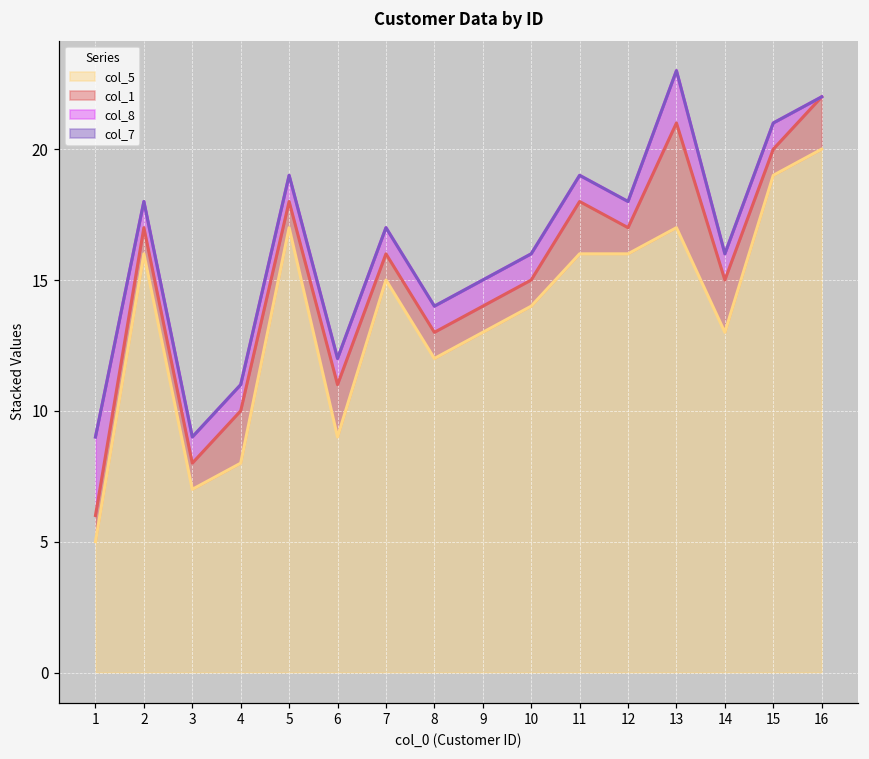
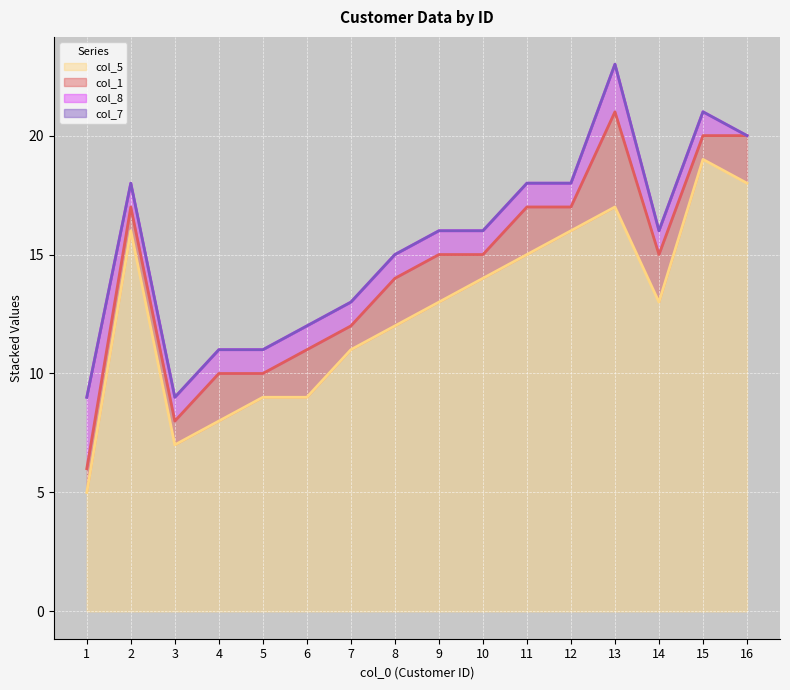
  {
    "col_5": {
      "1": 5,
      "2": 16,
      "3": 7,
      "4": 8,
-     "5": 17,
+     "5": 9,
      "6": 9,
-     "7": 15,
+     "7": 11,
      "8": 12,
      "9": 13,
      "10": 14,
-     "11": 16,
+     "11": 15,
      "12": 16,
      "13": 17,
      "14": 13,
      "15": 19,
-     "16": 20
+     "16": 18
    },
    "col_1": {
      "1": 1,
      "2": 1,
      "3": 1,
      "4": 2,
      "5": 1,
      "6": 2,
      "7": 1,
-     "8": 1,
-     "9": 1,
+     "8": 2,
+     "9": 2,
      "10": 1,
      "11": 2,
      "12": 1,
      "13": 4,
      "14": 2,
      "15": 1
    }
  }
